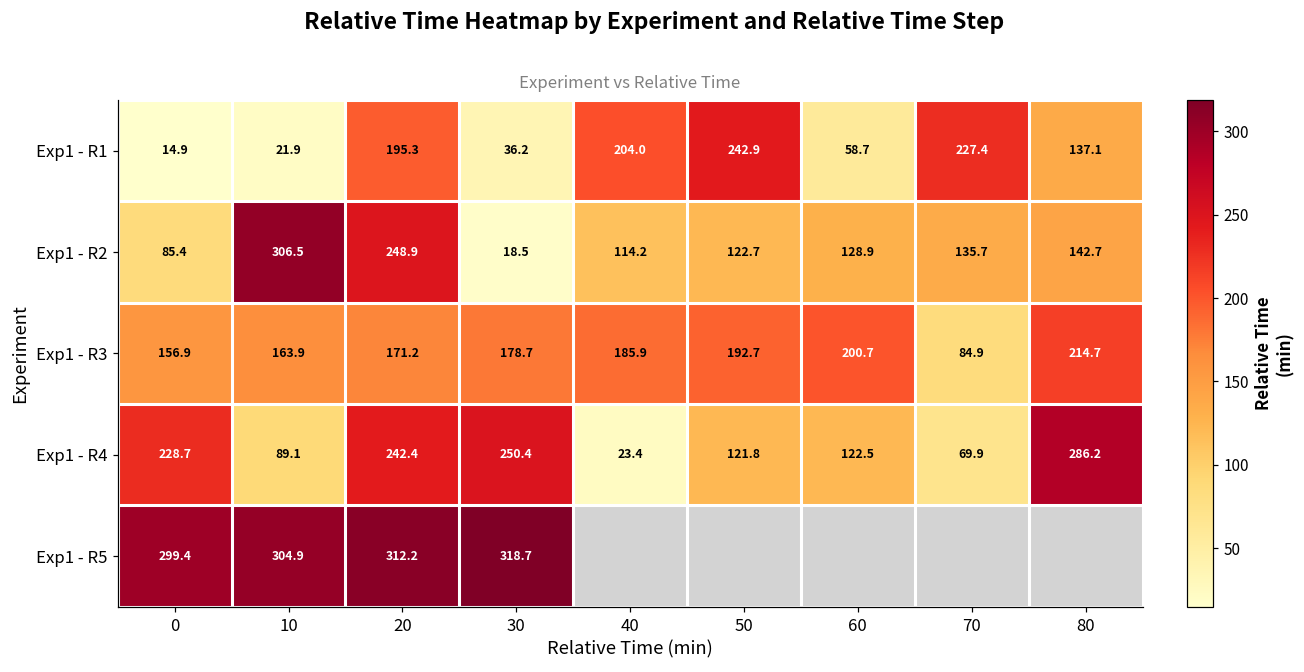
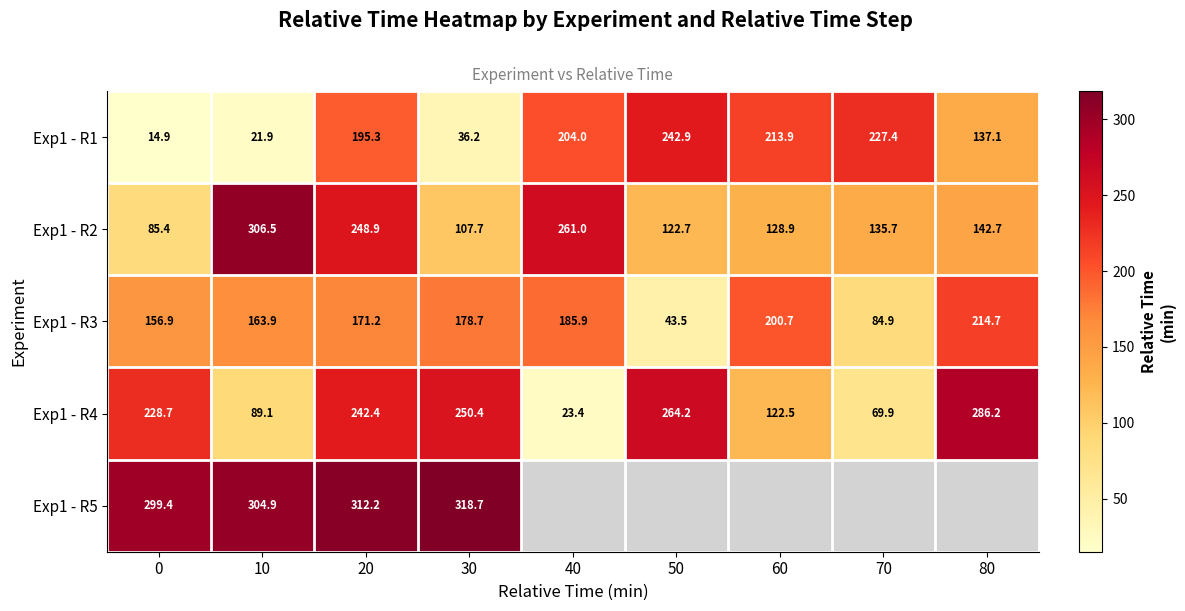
  {
    "Exp1 - R1": {
      "0": 14.9,
      "10": 21.9,
      "20": 195.3,
      "30": 36.2,
      "40": 204.0,
      "50": 242.9,
-     "60": 58.7,
+     "60": 213.9,
      "70": 227.4,
      "80": 137.1
    },
    "Exp1 - R2": {
      "0": 85.4,
      "10": 306.5,
      "20": 248.9,
-     "30": 18.5,
-     "40": 114.2,
+     "30": 107.7,
+     "40": 261.0,
      "50": 122.7,
      "60": 128.9,
      "70": 135.7,
      "80": 142.7
    },
    "Exp1 - R3": {
      "0": 156.9,
      "10": 163.9,
      "20": 171.2,
      "30": 178.7,
      "40": 185.9,
-     "50": 192.7,
+     "50": 43.5,
      "60": 200.7,
      "70": 84.9,
      "80": 214.7
    },
    "Exp1 - R4": {
      "0": 228.7,
      "10": 89.1,
      "20": 242.4,
      "30": 250.4,
      "40": 23.4,
-     "50": 121.8,
+     "50": 264.2,
      "60": 122.5,
      "70": 69.9,
      "80": 286.2
    },
    "Exp1 - R5": {
      "0": 299.4,
      "10": 304.9,
      "20": 312.2,
      "30": 318.7
    }
  }
